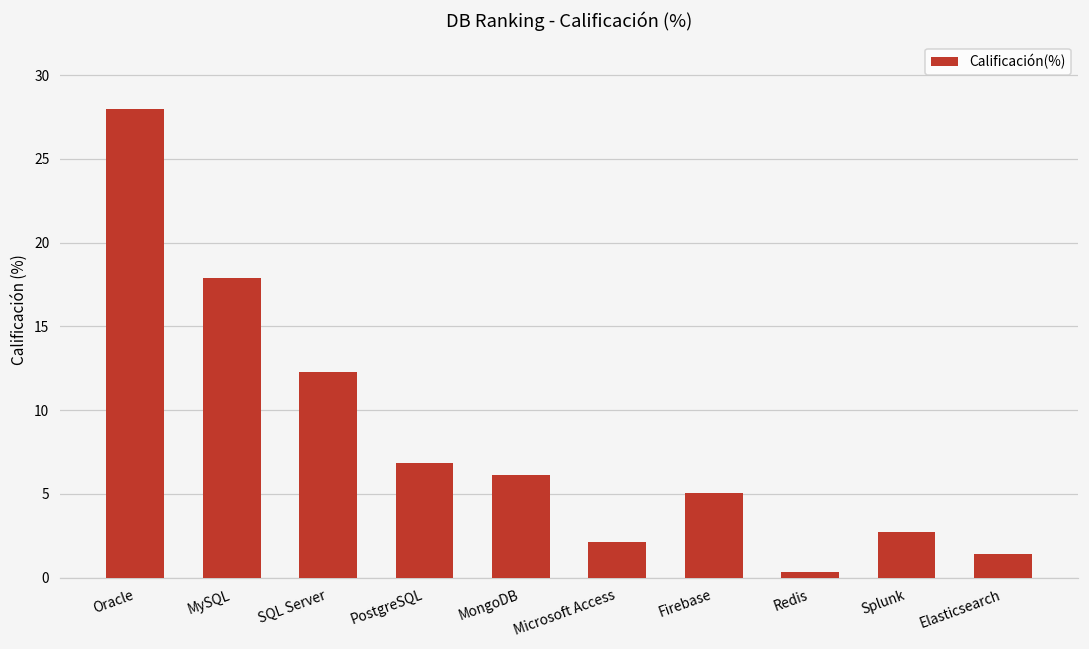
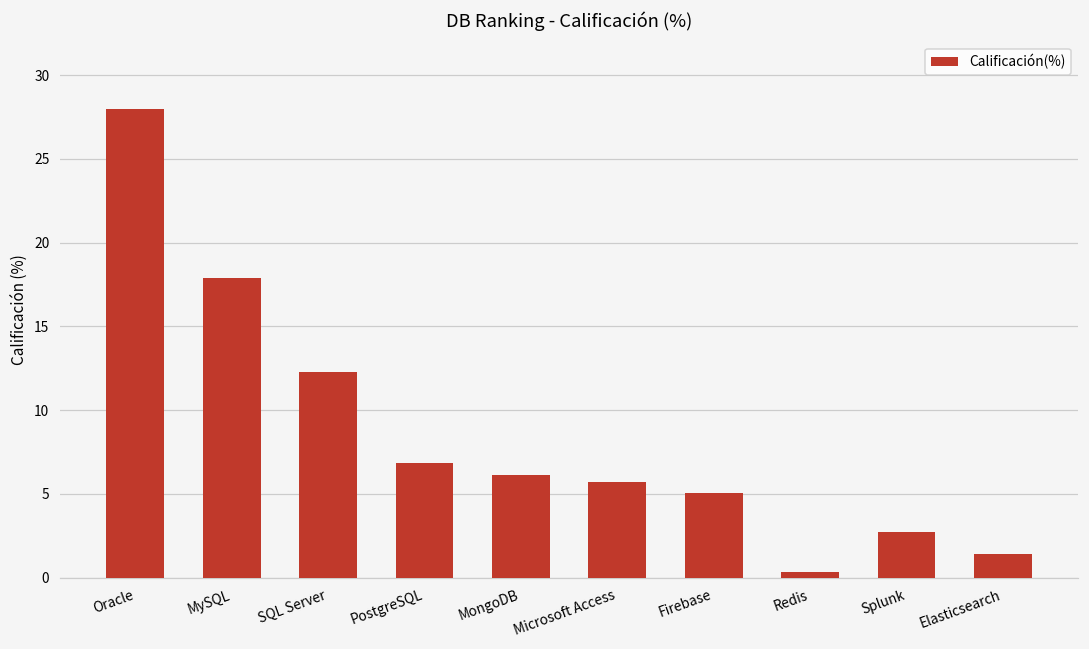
  {
    "Oracle": 28.0,
    "MySQL": 17.9,
    "SQL Server": 12.3,
    "PostgreSQL": 6.8,
    "MongoDB": 6.1,
-   "Microsoft Access": 2.1,
+   "Microsoft Access": 5.7,
    "Firebase": 5.1,
    "Redis": 0.4,
    "Splunk": 2.7,
    "Elasticsearch": 1.4
  }
